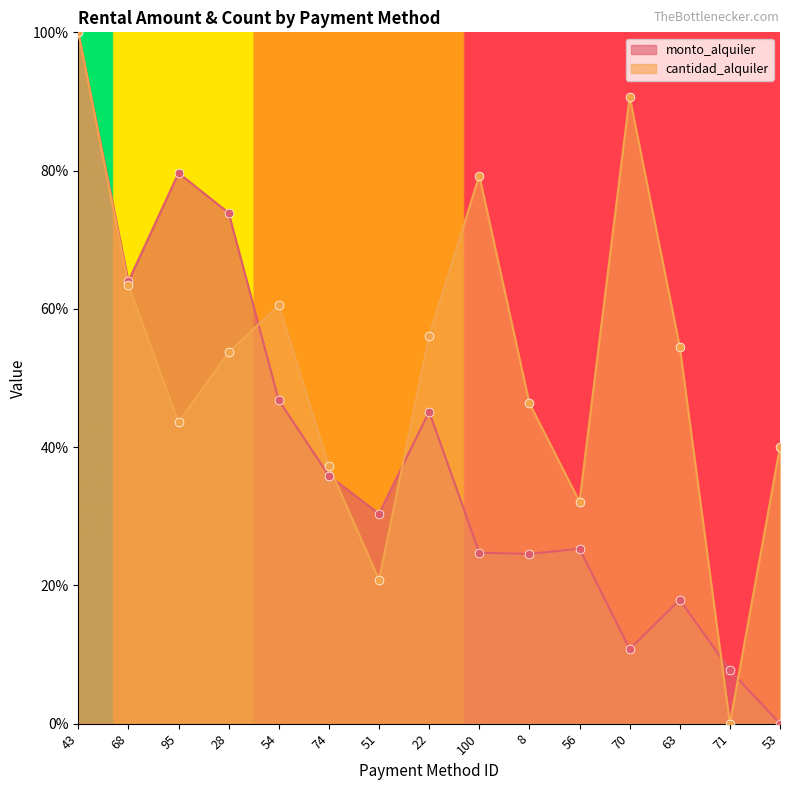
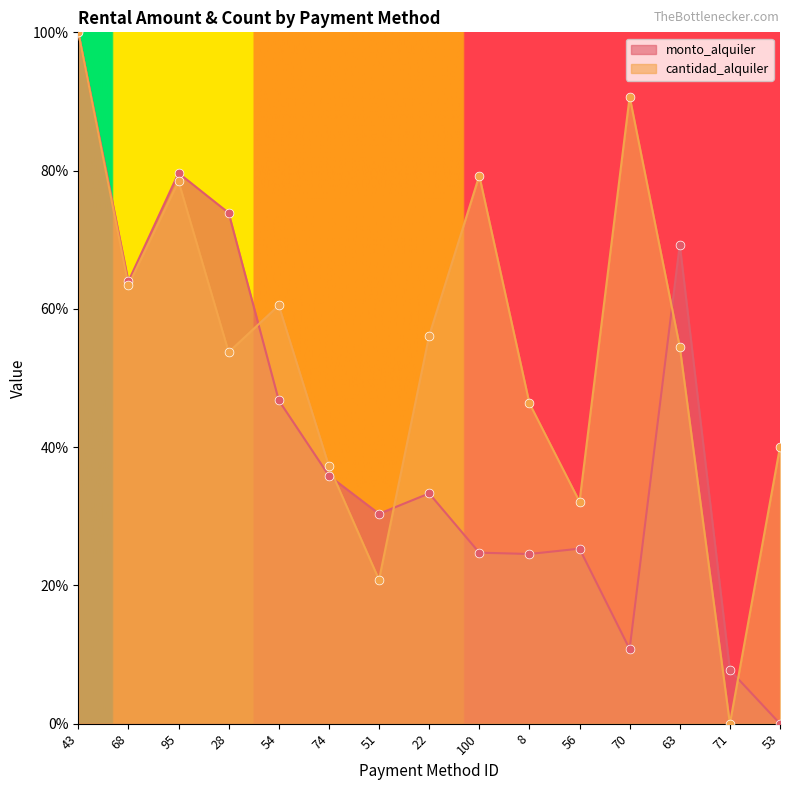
  {
    "monto_alquiler": {
      "68": "64%",
      "95": "80%",
      "28": "74%",
      "54": "47%",
      "74": "36%",
      "51": "30%",
-     "22": "45%",
+     "22": "33%",
      "100": "25%",
      "8": "25%",
      "56": "25%",
      "70": "11%",
-     "63": "18%",
+     "63": "69%",
      "71": "8%",
      "53": "0%"
    },
    "cantidad_alquiler": {
      "68": "63%",
-     "95": "44%",
+     "95": "78%",
      "28": "54%",
      "54": "60%",
      "74": "37%",
      "51": "21%",
      "22": "56%",
      "100": "79%",
      "8": "46%",
      "56": "32%",
      "70": "91%",
      "63": "55%",
      "71": "0%",
      "53": "40%"
    }
  }
